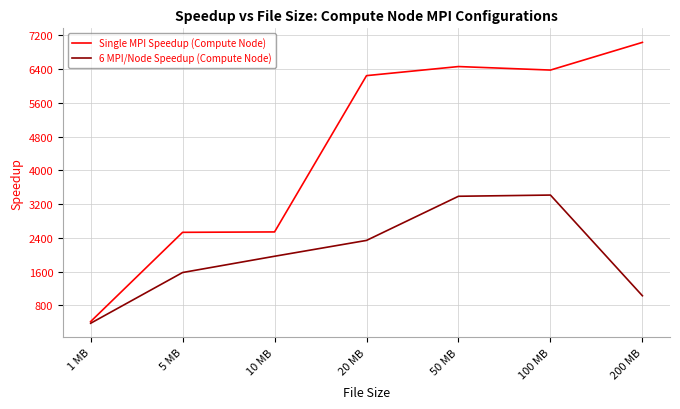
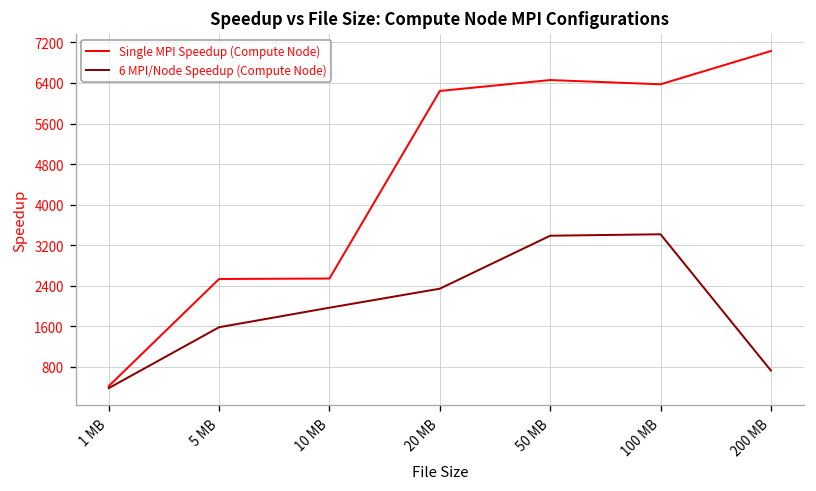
  {
    "Single MPI Speedup (Compute Node)": {
      "5 MB": 2500,
      "10 MB": 2500,
      "20 MB": 6200,
      "50 MB": 6500,
      "100 MB": 6400,
      "200 MB": 7000
    },
    "6 MPI/Node Speedup (Compute Node)": {
      "5 MB": 1600,
      "10 MB": 2000,
      "20 MB": 2300,
      "50 MB": 3400,
      "100 MB": 3400,
-     "200 MB": 1000
+     "200 MB": 700
    }
  }
